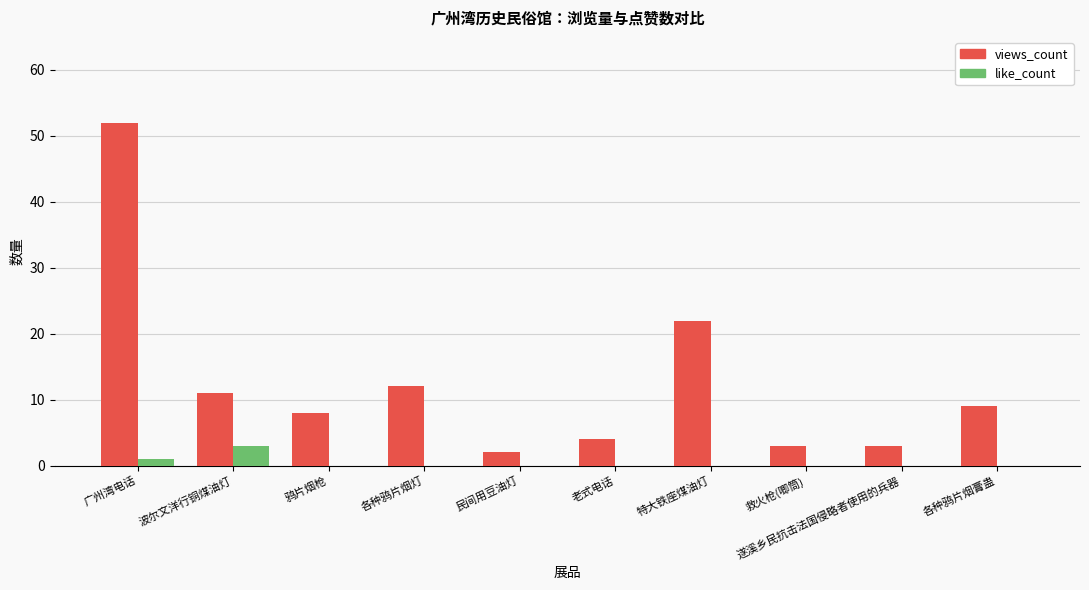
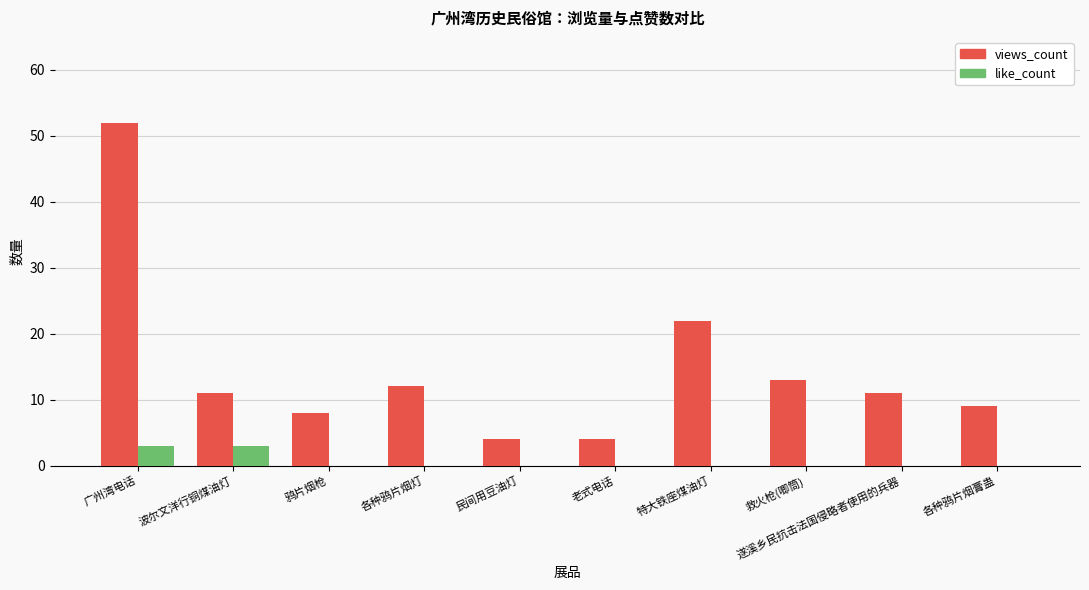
  {
    "views_count": {
      "广州湾电话": 52,
      "波尔文洋行铜煤油灯": 11,
      "鸦片烟枪": 8,
      "各种鸦片烟灯": 12,
-     "民间用豆油灯": 2,
+     "民间用豆油灯": 4,
      "老式电话": 4,
      "特大铁座煤油灯": 22,
-     "救火枪(唧筒)": 3,
-     "遂溪乡民抗击法国侵略者使用的兵器": 3,
+     "救火枪(唧筒)": 13,
+     "遂溪乡民抗击法国侵略者使用的兵器": 11,
      "各种鸦片烟膏蛊": 9
    },
    "like_count": {
-     "广州湾电话": 1,
+     "广州湾电话": 3,
      "波尔文洋行铜煤油灯": 3,
      "鸦片烟枪": 0,
      "各种鸦片烟灯": 0,
      "民间用豆油灯": 0,
      "老式电话": 0,
      "特大铁座煤油灯": 0,
      "救火枪(唧筒)": 0,
      "遂溪乡民抗击法国侵略者使用的兵器": 0,
      "各种鸦片烟膏蛊": 0
    }
  }
